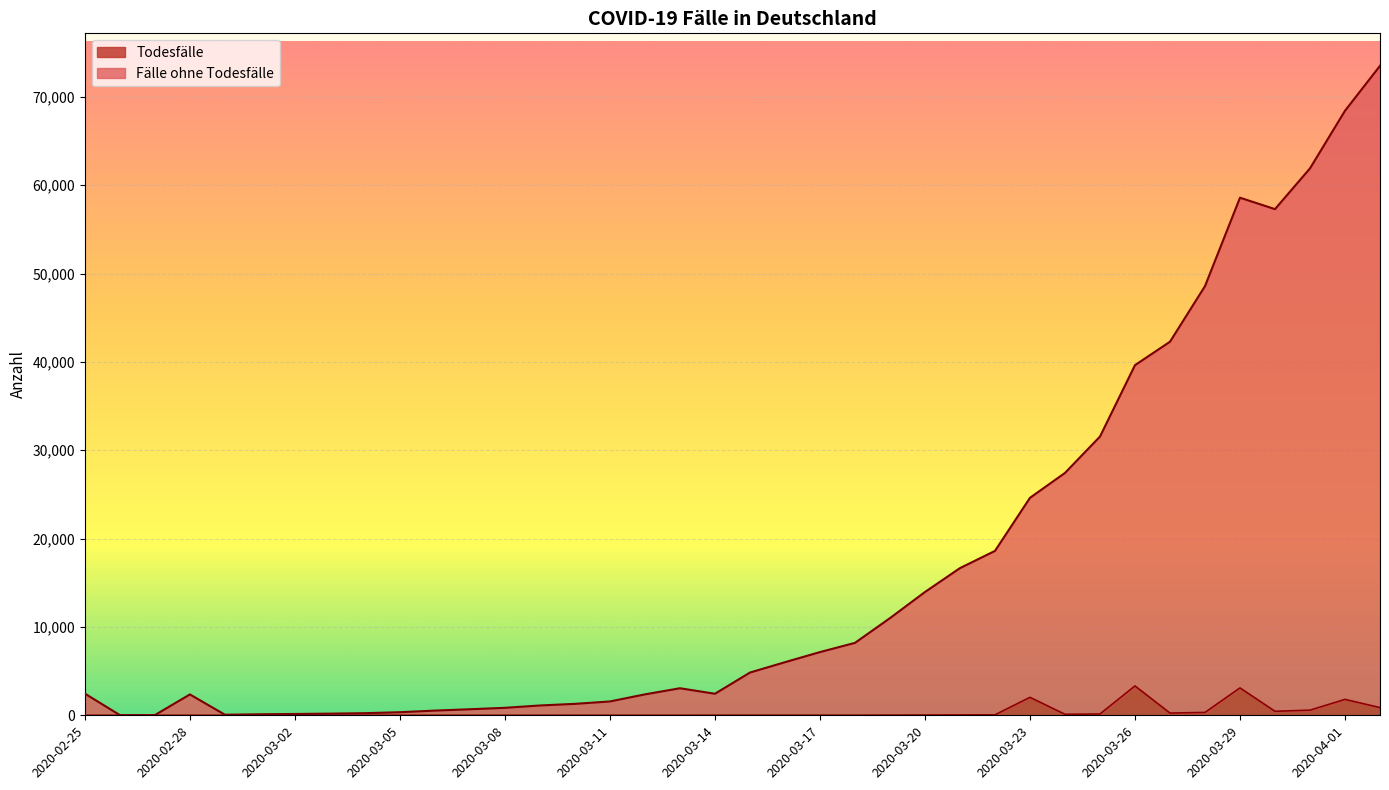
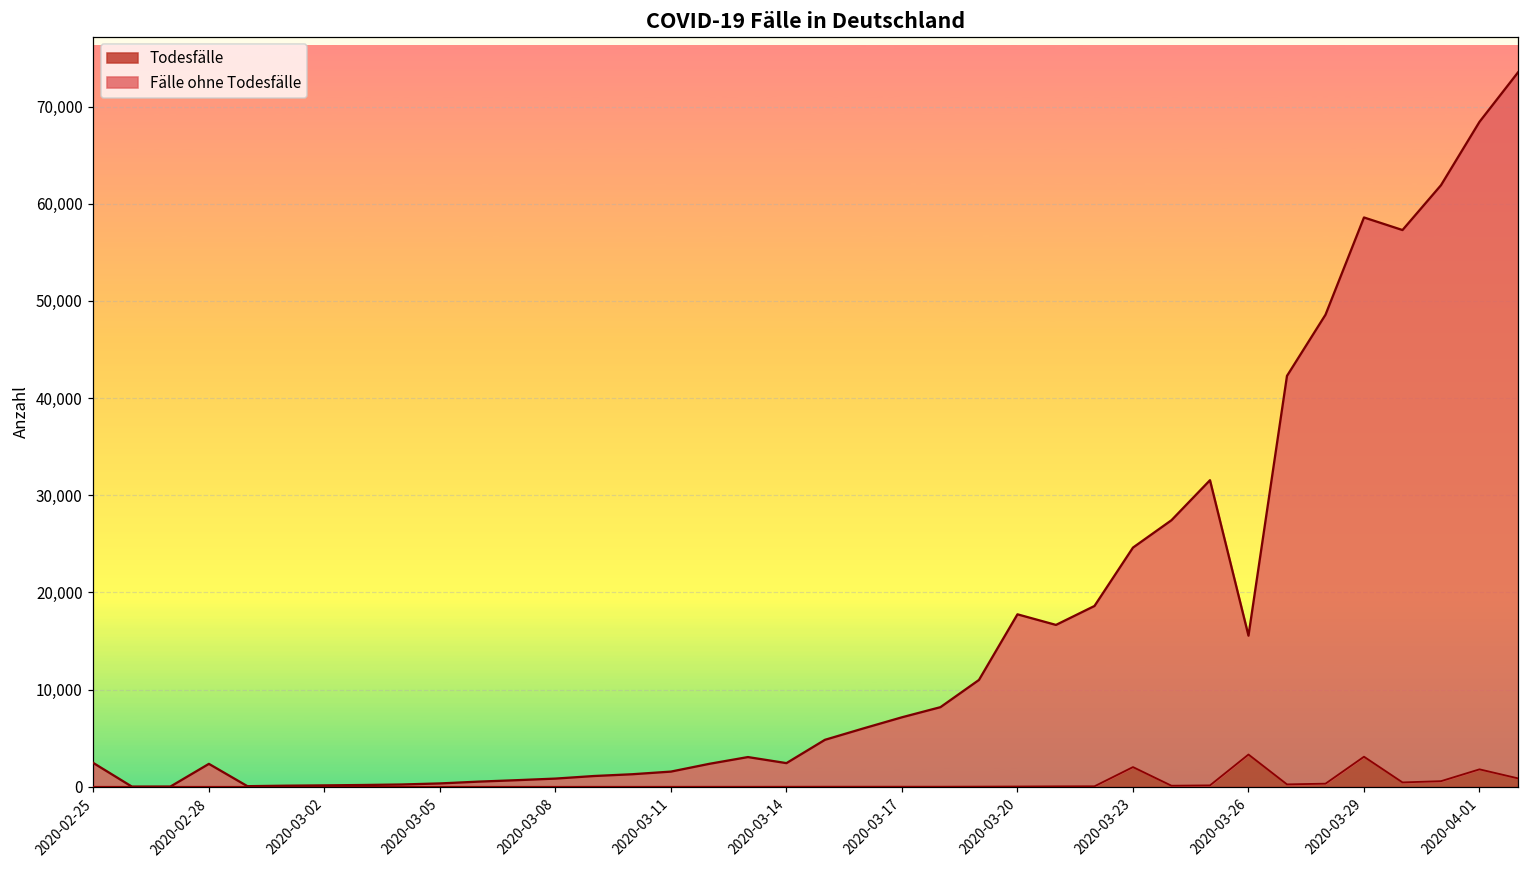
  {
    "Todesfälle": {
      "2020-02-25": "0",
      "2020-02-28": "0",
      "2020-03-05": "0",
      "2020-03-08": "0",
      "2020-03-11": "0",
      "2020-03-14": "0",
      "2020-03-17": "0",
      "2020-03-20": "0",
      "2020-03-23": "2,000",
      "2020-03-26": "3,000",
      "2020-03-29": "3,000",
      "2020-04-01": "2,000"
    },
    "Fälle ohne Todesfälle": {
      "2020-02-25": "2,000",
      "2020-02-28": "2,000",
      "2020-03-05": "0",
      "2020-03-08": "1,000",
      "2020-03-11": "2,000",
      "2020-03-14": "2,000",
      "2020-03-17": "7,000",
-     "2020-03-20": "14,000",
+     "2020-03-20": "18,000",
      "2020-03-23": "23,000",
-     "2020-03-26": "36,000",
+     "2020-03-26": "12,000",
      "2020-03-29": "55,000",
      "2020-04-01": "67,000"
    }
  }
